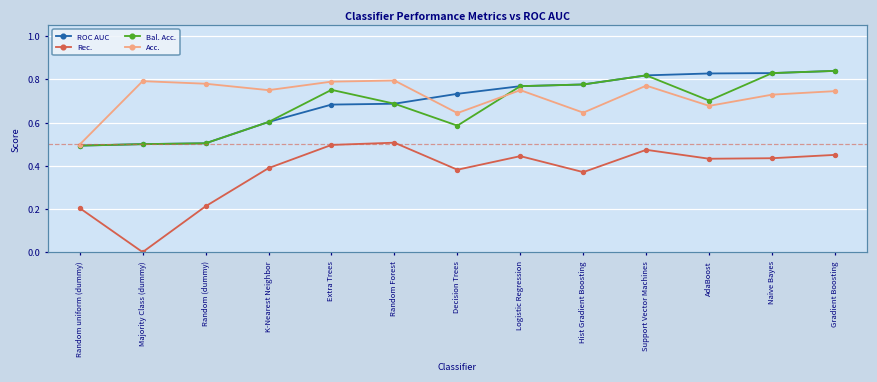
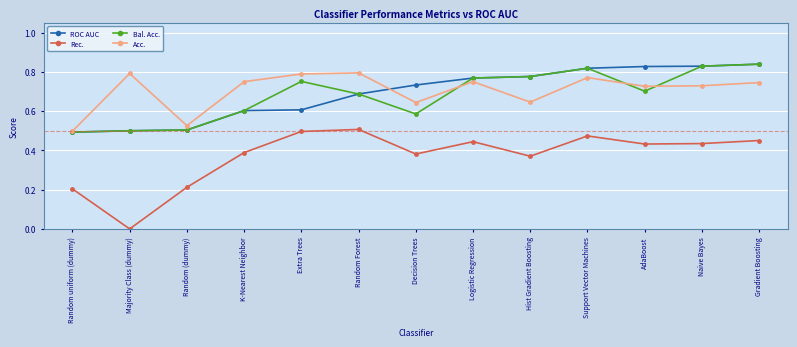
  {
    "ROC AUC": {
-     "Extra Trees": 0.68,
+     "Extra Trees": 0.61,
      "Decision Trees": 0.73,
      "AdaBoost": 0.83
    },
    "Rec.": {
      "Random uniform (dummy)": 0.20,
      "Majority Class (dummy)": 0.00,
      "Random (dummy)": 0.21,
      "K-Nearest Neighbor": 0.39,
      "Extra Trees": 0.50,
      "Random Forest": 0.51,
      "Decision Trees": 0.38,
      "Logistic Regression": 0.44,
      "Hist Gradient Boosting": 0.37,
      "Support Vector Machines": 0.47,
      "AdaBoost": 0.43,
      "Naive Bayes": 0.43,
      "Gradient Boosting": 0.45
    },
    "Bal. Acc.": {
      "Extra Trees": 0.75,
      "Decision Trees": 0.59,
      "AdaBoost": 0.70
    },
    "Acc.": {
      "Majority Class (dummy)": 0.79,
-     "Random (dummy)": 0.78,
+     "Random (dummy)": 0.53,
      "K-Nearest Neighbor": 0.75,
      "Extra Trees": 0.79,
      "Random Forest": 0.79,
      "Decision Trees": 0.64,
      "Logistic Regression": 0.75,
      "Hist Gradient Boosting": 0.65,
      "Support Vector Machines": 0.77,
-     "AdaBoost": 0.68,
+     "AdaBoost": 0.73,
      "Naive Bayes": 0.73,
      "Gradient Boosting": 0.75
    }
  }
